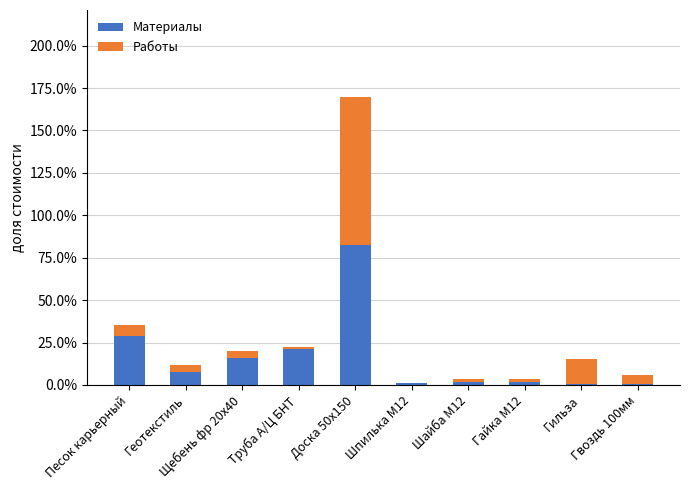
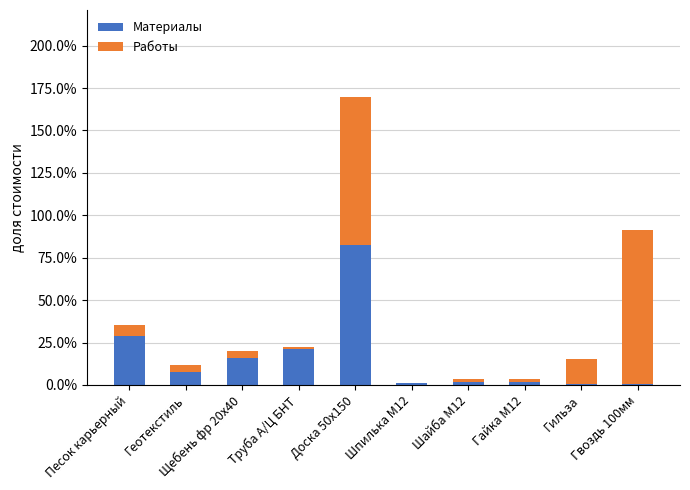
  {
    "Материалы": {
      "Песок карьерный": "29%",
      "Геотекстиль": "8%",
      "Щебень фр 20х40": "16%",
      "Труба А/Ц БНТ": "21%",
      "Доска 50х150": "83%",
      "Шайба М12": "2%",
      "Гайка М12": "2%"
    },
    "Работы": {
      "Песок карьерный": "6%",
      "Геотекстиль": "4%",
      "Щебень фр 20х40": "4%",
      "Доска 50х150": "88%",
      "Шайба М12": "2%",
      "Гайка М12": "2%",
      "Гильза": "15%",
-     "Гвоздь 100мм": "5%"
+     "Гвоздь 100мм": "90%"
    }
  }
